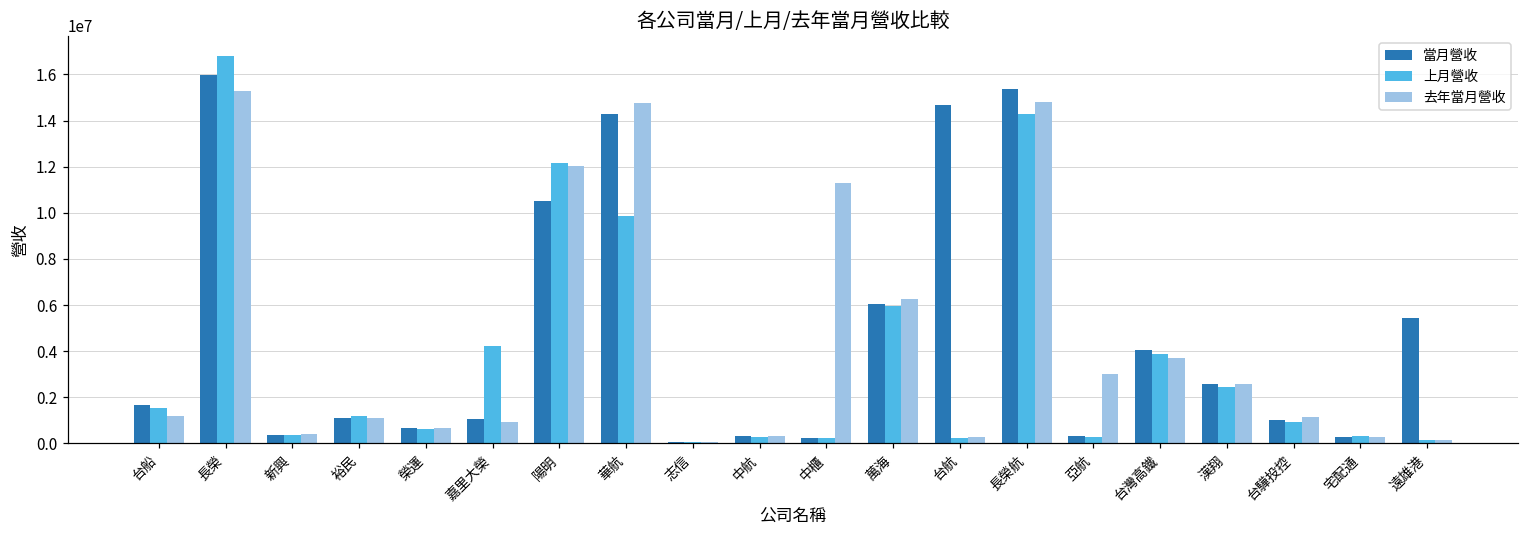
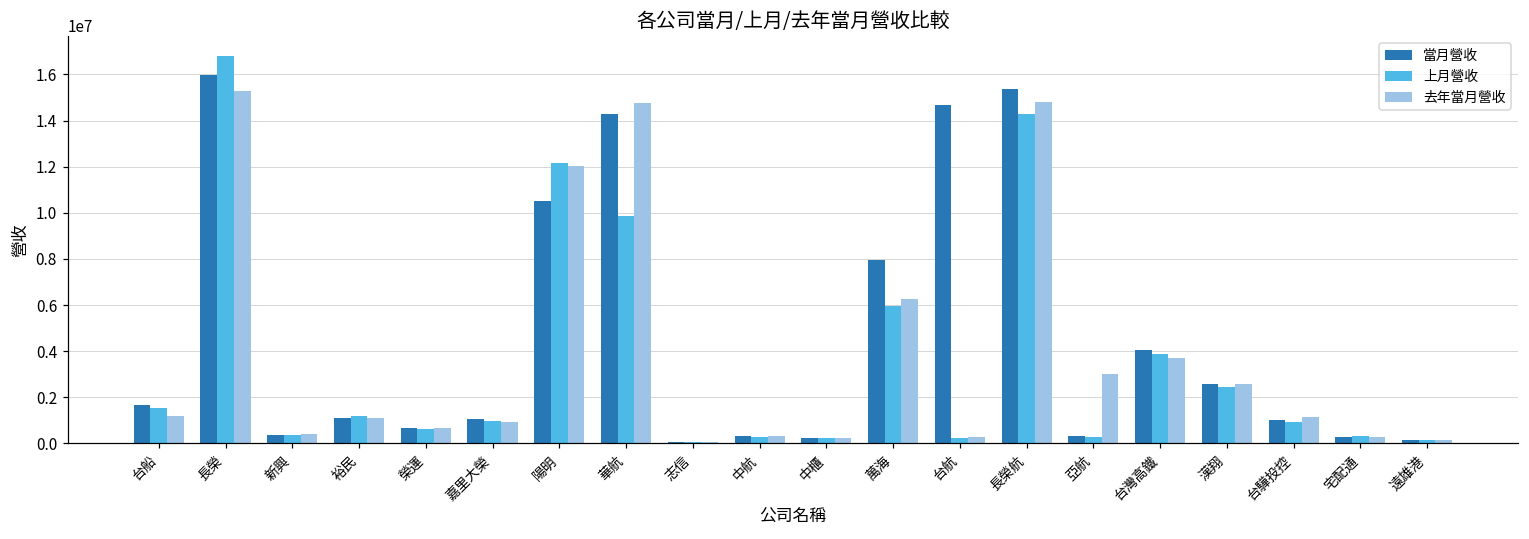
  {
    "當月營收": {
      "台船": 1700000,
      "長榮": 16000000,
      "新興": 400000,
      "裕民": 1100000,
      "榮運": 700000,
      "嘉里大榮": 1100000,
      "陽明": 10500000,
      "華航": 14300000,
      "中航": 300000,
      "中櫃": 200000,
-     "萬海": 6100000,
+     "萬海": 8000000,
      "台航": 14700000,
      "長榮航": 15400000,
      "亞航": 300000,
      "台灣高鐵": 4000000,
      "漢翔": 2600000,
      "台驊投控": 1000000,
      "宅配通": 300000,
-     "遠雄港": 5500000
+     "遠雄港": 200000
    },
    "上月營收": {
      "台船": 1600000,
      "長榮": 16800000,
      "新興": 400000,
      "裕民": 1200000,
      "榮運": 600000,
-     "嘉里大榮": 4200000,
+     "嘉里大榮": 1000000,
      "陽明": 12200000,
      "華航": 9900000,
      "中航": 300000,
      "中櫃": 200000,
      "萬海": 6000000,
      "台航": 300000,
      "長榮航": 14300000,
      "亞航": 300000,
      "台灣高鐵": 3900000,
      "漢翔": 2400000,
      "台驊投控": 900000,
      "宅配通": 300000,
      "遠雄港": 100000
    },
    "去年當月營收": {
      "台船": 1200000,
      "長榮": 15300000,
      "新興": 400000,
      "裕民": 1100000,
      "榮運": 700000,
      "嘉里大榮": 900000,
      "陽明": 12000000,
      "華航": 14800000,
      "中航": 300000,
-     "中櫃": 11300000,
+     "中櫃": 200000,
      "萬海": 6200000,
      "台航": 300000,
      "長榮航": 14800000,
      "亞航": 3000000,
      "台灣高鐵": 3700000,
      "漢翔": 2600000,
      "台驊投控": 1100000,
      "宅配通": 300000,
      "遠雄港": 200000
    }
  }
